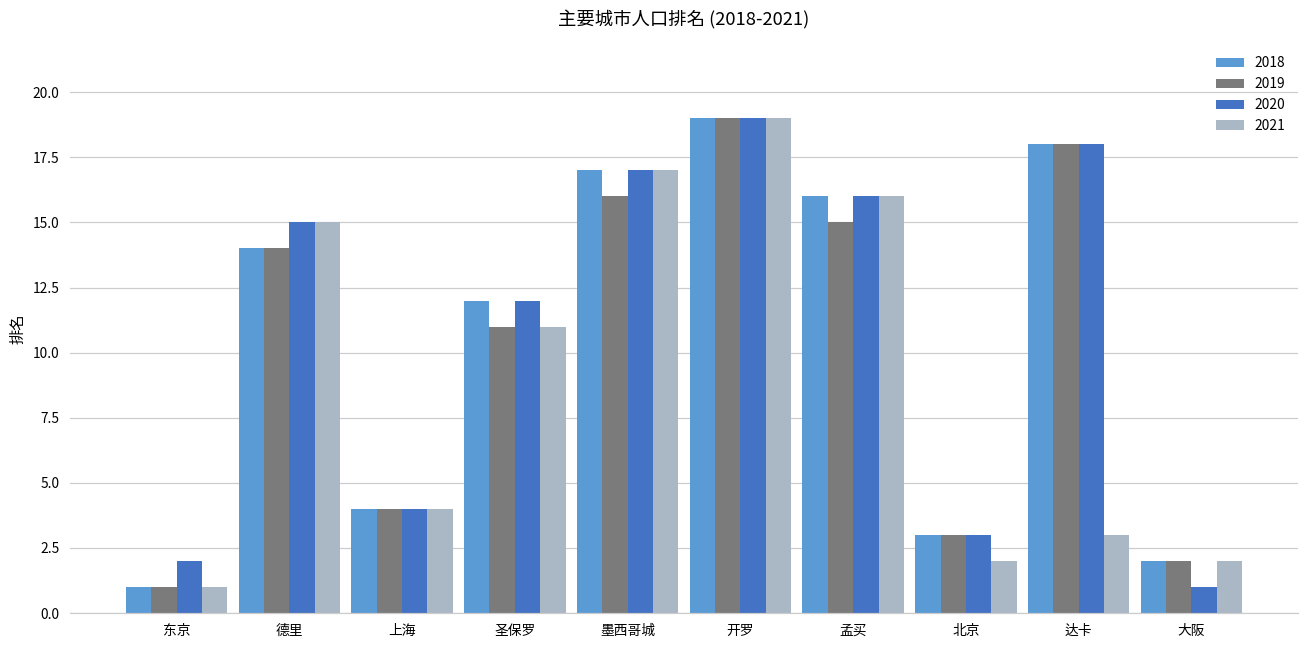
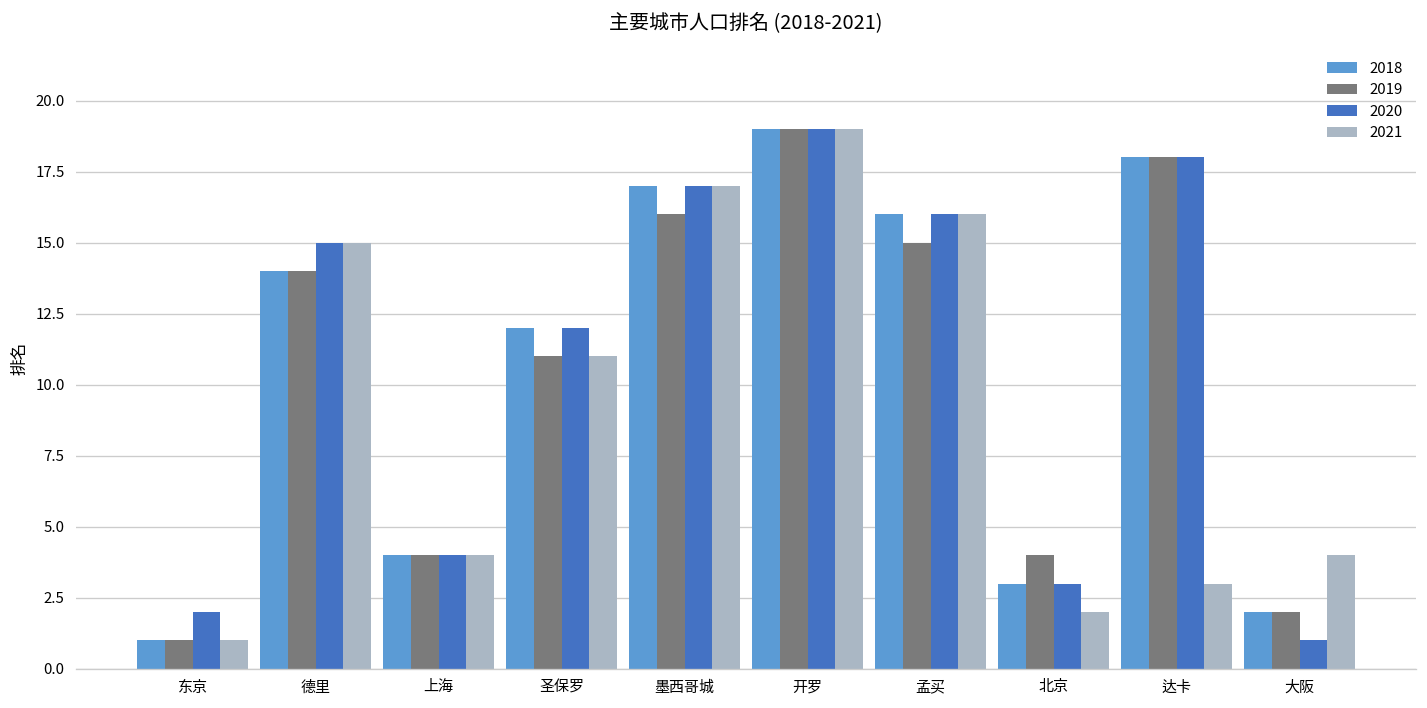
  {
    "2019": {
      "东京": 1,
      "德里": 14,
      "上海": 4,
      "圣保罗": 11,
      "墨西哥城": 16,
      "开罗": 19,
      "孟买": 15,
-     "北京": 3,
+     "北京": 4,
      "达卡": 18,
      "大阪": 2
    },
    "2021": {
      "东京": 1,
      "德里": 15,
      "上海": 4,
      "圣保罗": 11,
      "墨西哥城": 17,
      "开罗": 19,
      "孟买": 16,
      "北京": 2,
      "达卡": 3,
-     "大阪": 2
+     "大阪": 4
    }
  }
